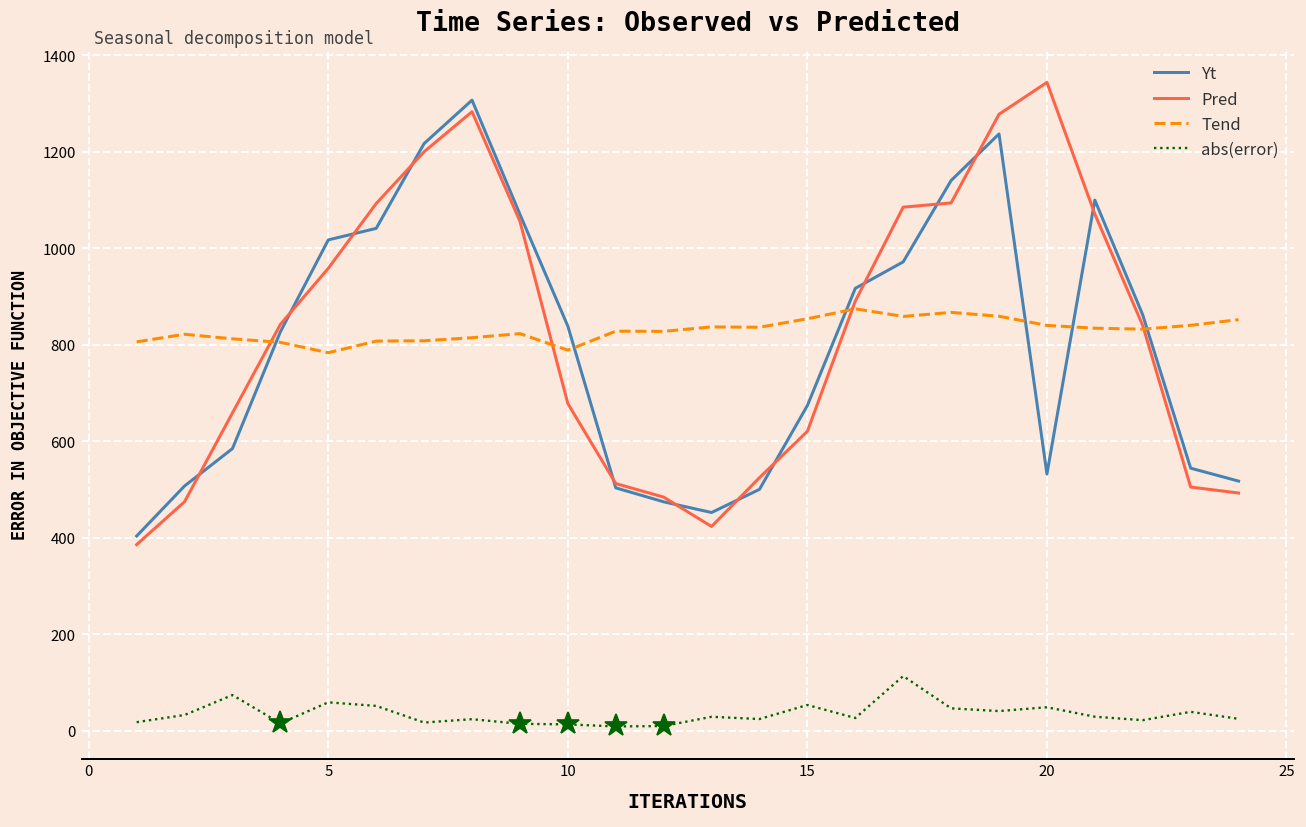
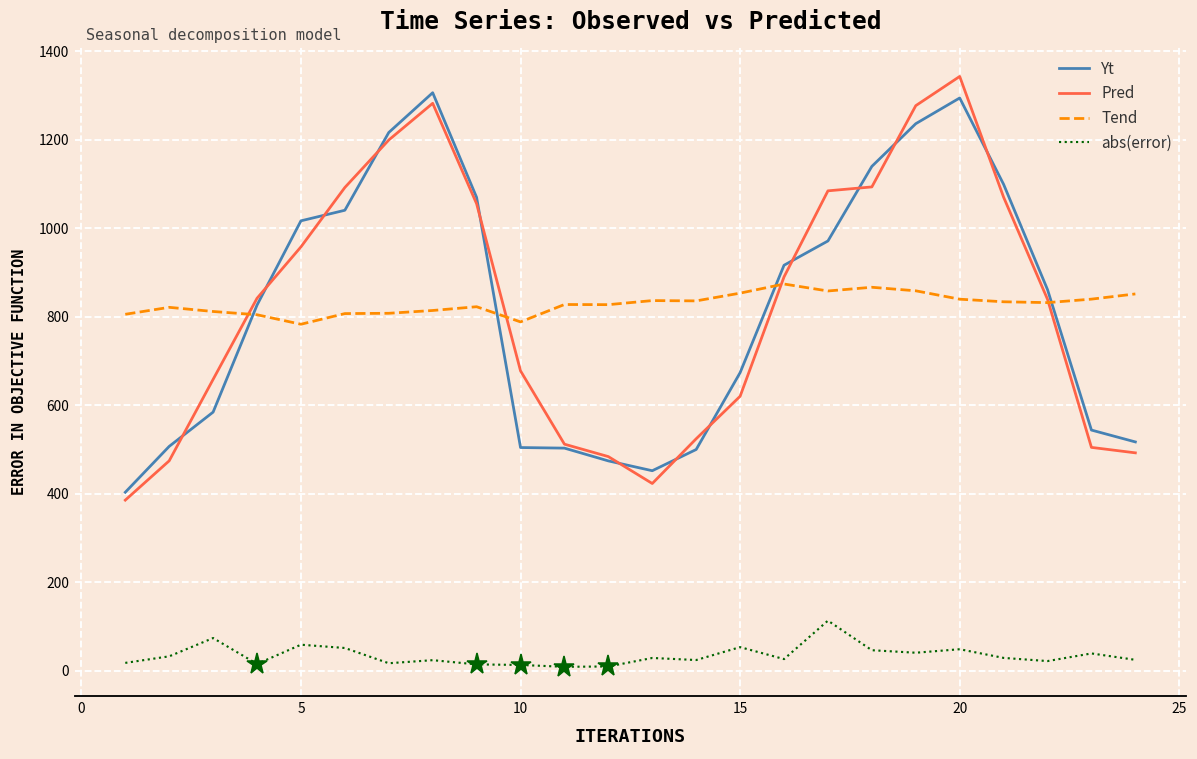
  {
    "Yt": {
      "5": 1020,
-     "10": 840,
+     "10": 500,
      "15": 670,
-     "20": 530
+     "20": 1290
    },
    "Pred": {
      "5": 960,
      "10": 680,
      "15": 620,
      "20": 1340
    },
    "Tend": {
      "5": 780,
      "10": 790,
      "15": 850,
      "20": 840
    }
  }
